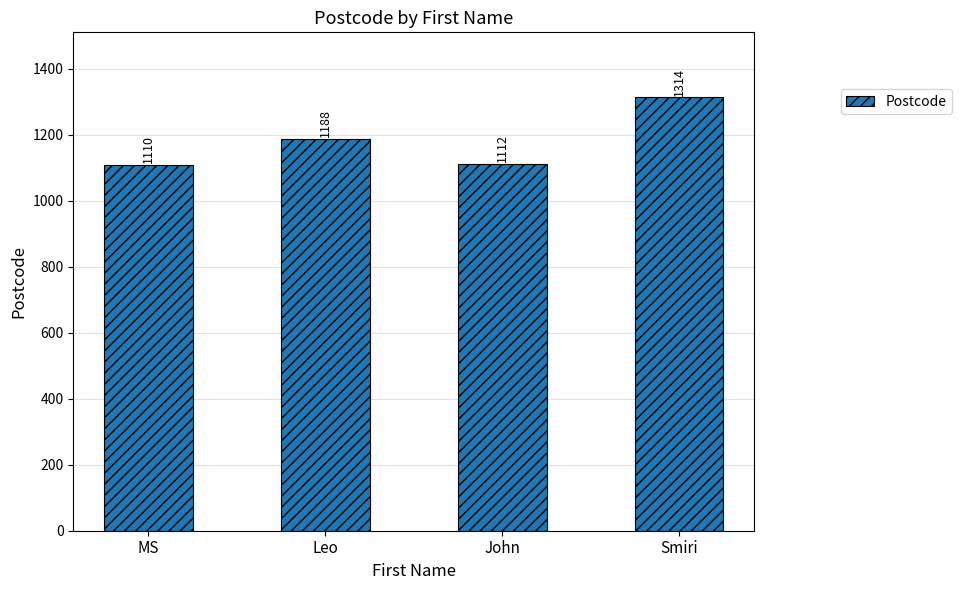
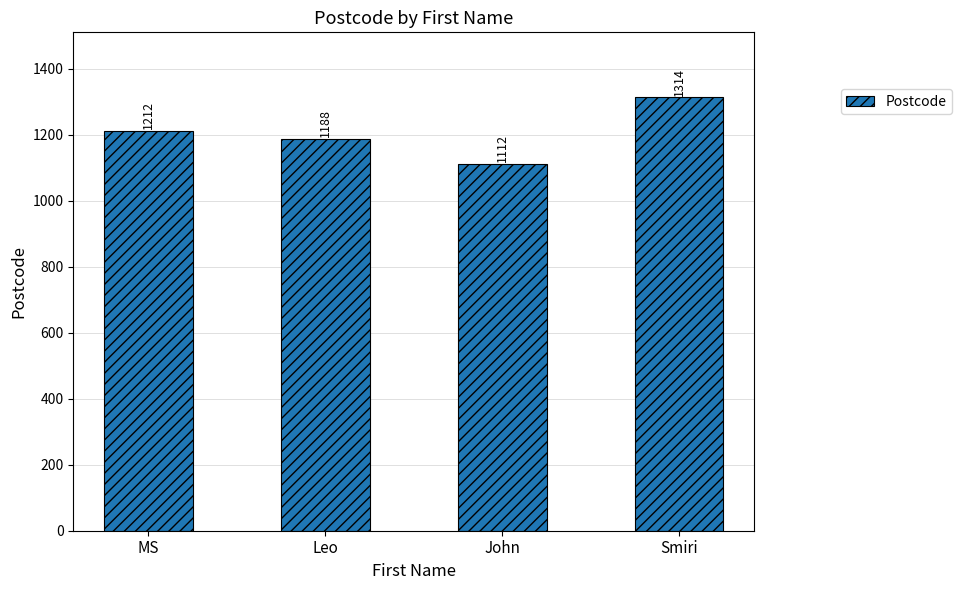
  {
-   "MS": 1110,
+   "MS": 1212,
    "Leo": 1188,
    "John": 1112,
    "Smiri": 1314
  }
